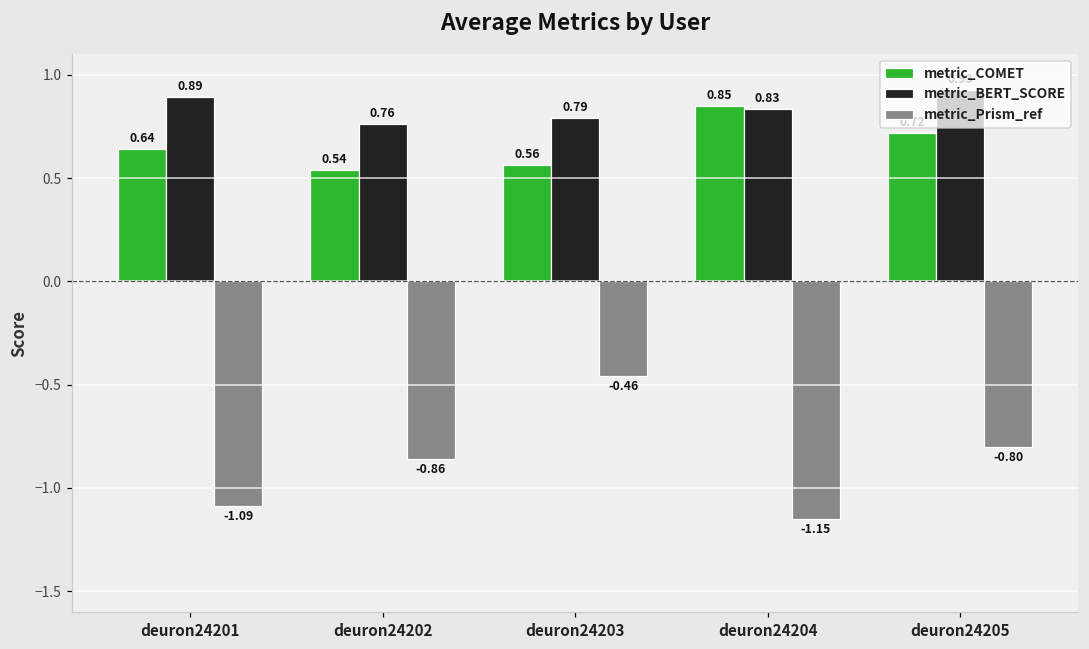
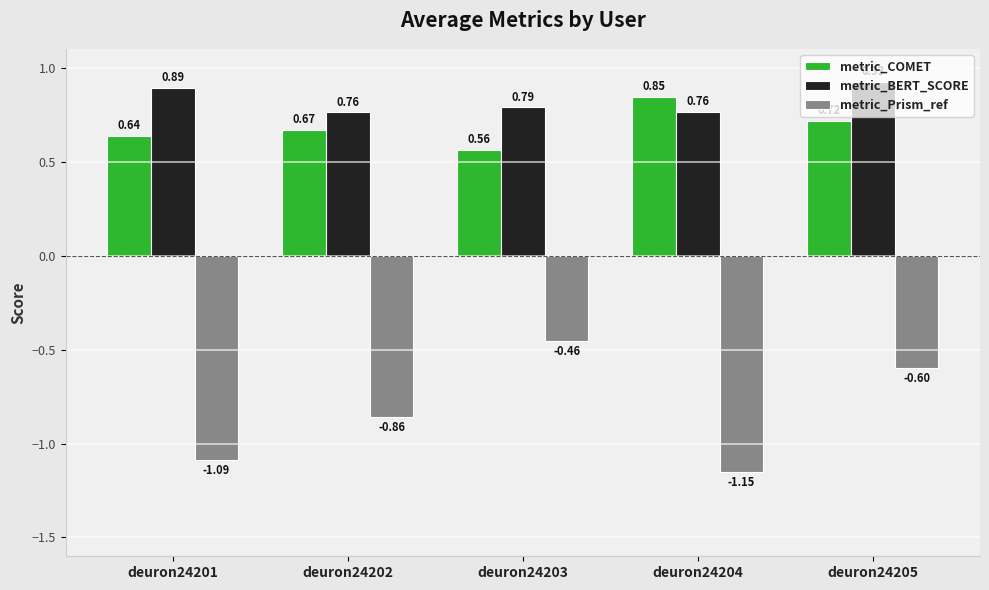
  {
    "metric_COMET": {
      "deuron24201": 0.64,
-     "deuron24202": 0.54,
+     "deuron24202": 0.67,
      "deuron24203": 0.56,
      "deuron24204": 0.85
    },
    "metric_BERT_SCORE": {
      "deuron24201": 0.89,
      "deuron24202": 0.76,
      "deuron24203": 0.79,
-     "deuron24204": 0.83
+     "deuron24204": 0.76
    },
    "metric_Prism_ref": {
      "deuron24201": -1.09,
      "deuron24202": -0.86,
      "deuron24203": -0.46,
      "deuron24204": -1.15,
-     "deuron24205": -0.80
+     "deuron24205": -0.60
    }
  }
